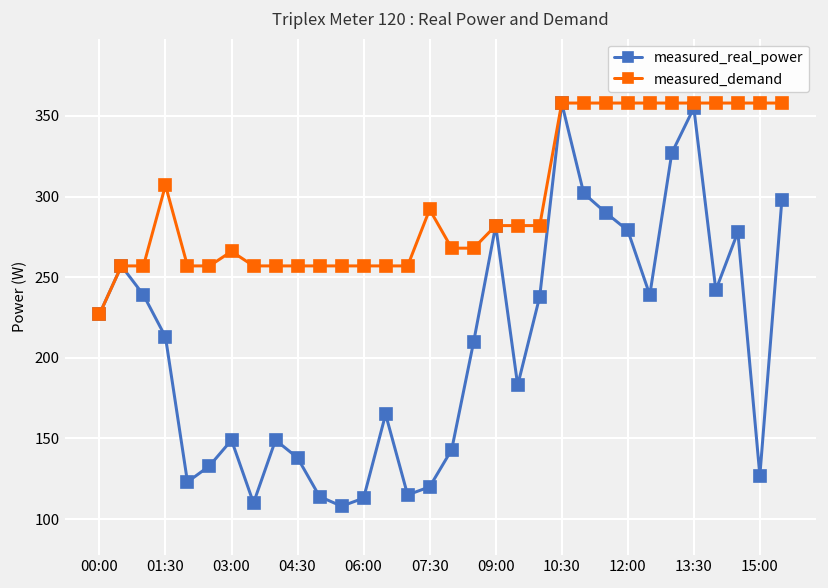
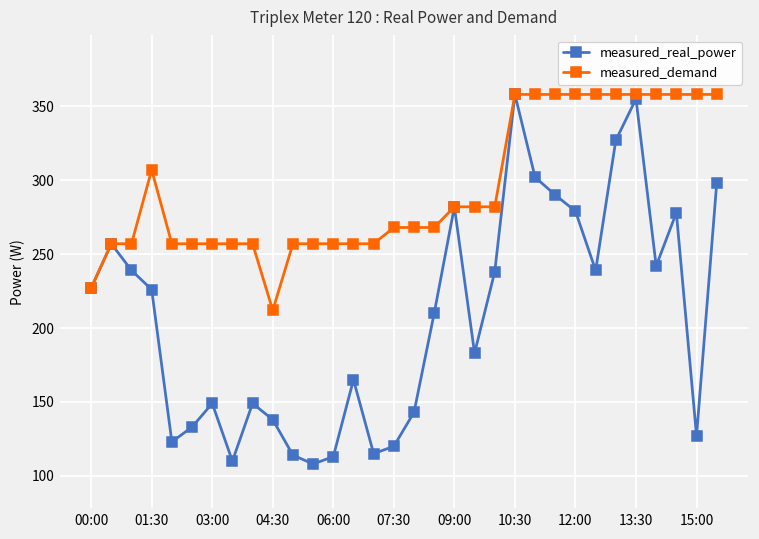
  {
    "measured_real_power": {
-     "01:30": 213,
+     "01:30": 226,
      "03:00": 149,
      "04:30": 138,
      "06:00": 113,
      "07:30": 120,
      "12:00": 279,
      "13:30": 355,
      "15:00": 127
    },
    "measured_demand": {
      "01:30": 307,
-     "03:00": 266,
-     "04:30": 257,
+     "03:00": 257,
+     "04:30": 212,
      "06:00": 257,
-     "07:30": 292,
+     "07:30": 268,
      "12:00": 358,
      "13:30": 358,
      "15:00": 358
    }
  }
